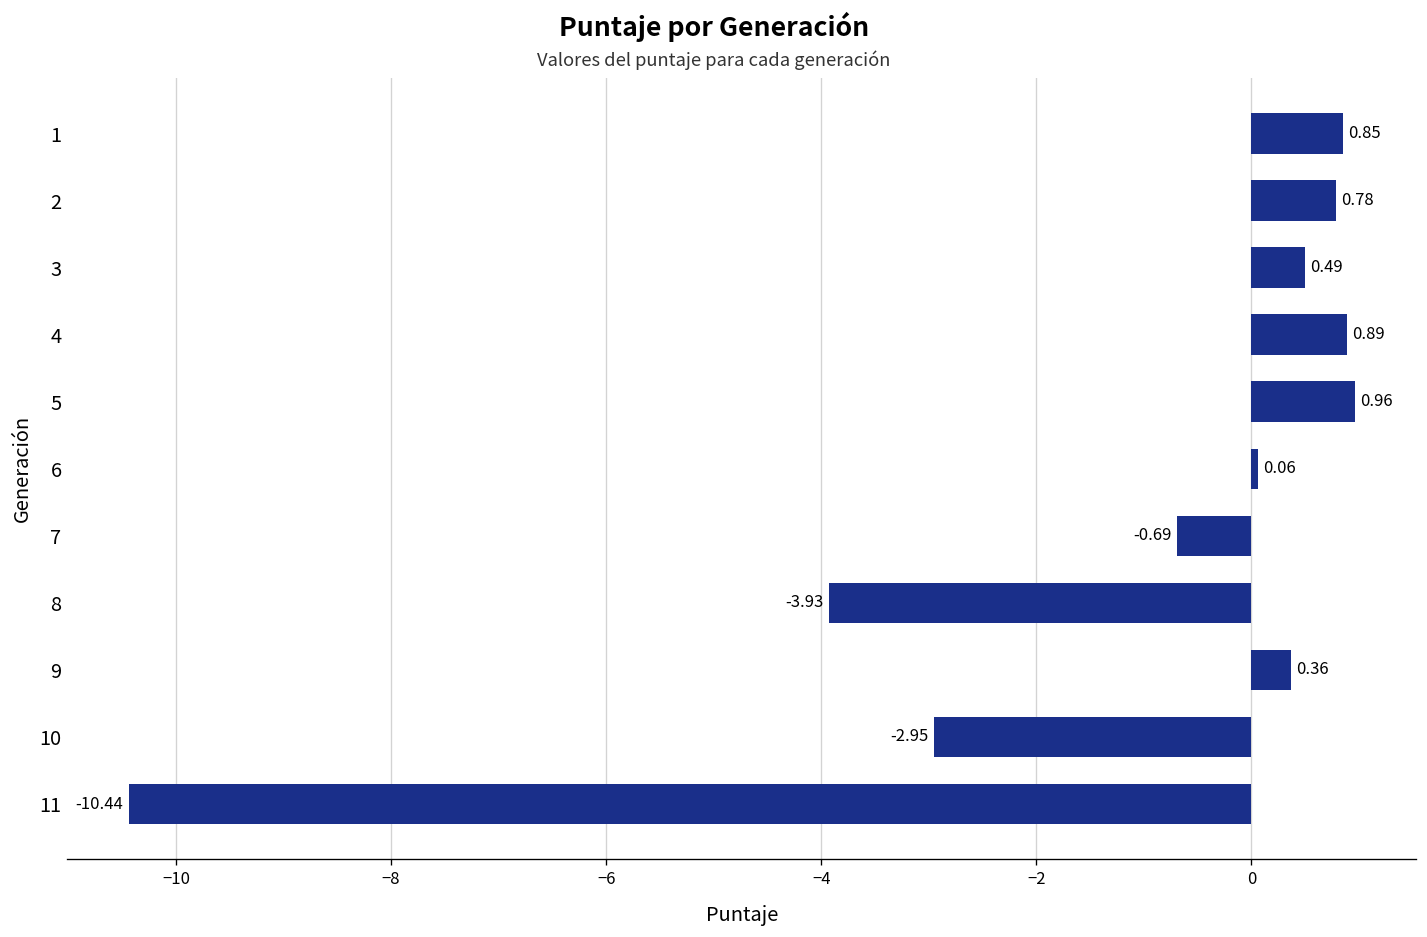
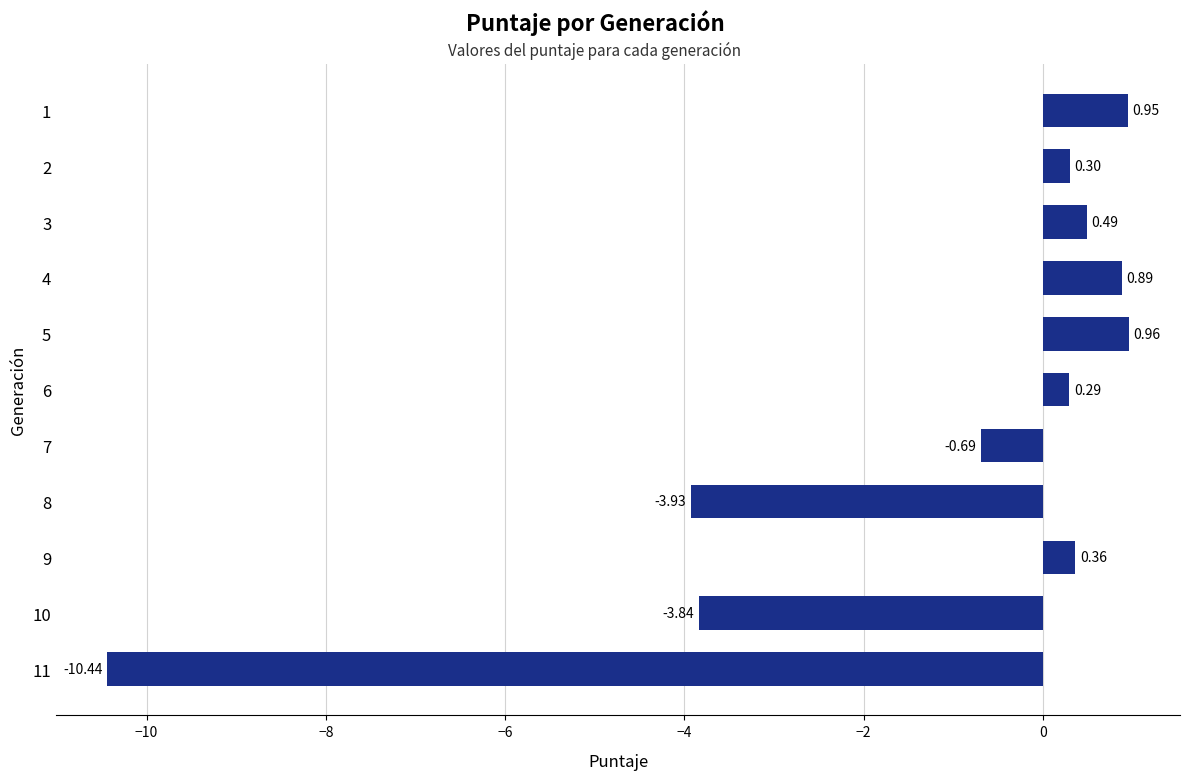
  {
-   "1": 0.85,
-   "2": 0.78,
+   "1": 0.95,
+   "2": 0.30,
    "3": 0.49,
    "4": 0.89,
    "5": 0.96,
-   "6": 0.06,
+   "6": 0.29,
    "7": -0.69,
    "8": -3.93,
    "9": 0.36,
-   "10": -2.95,
+   "10": -3.84,
    "11": -10.44
  }
